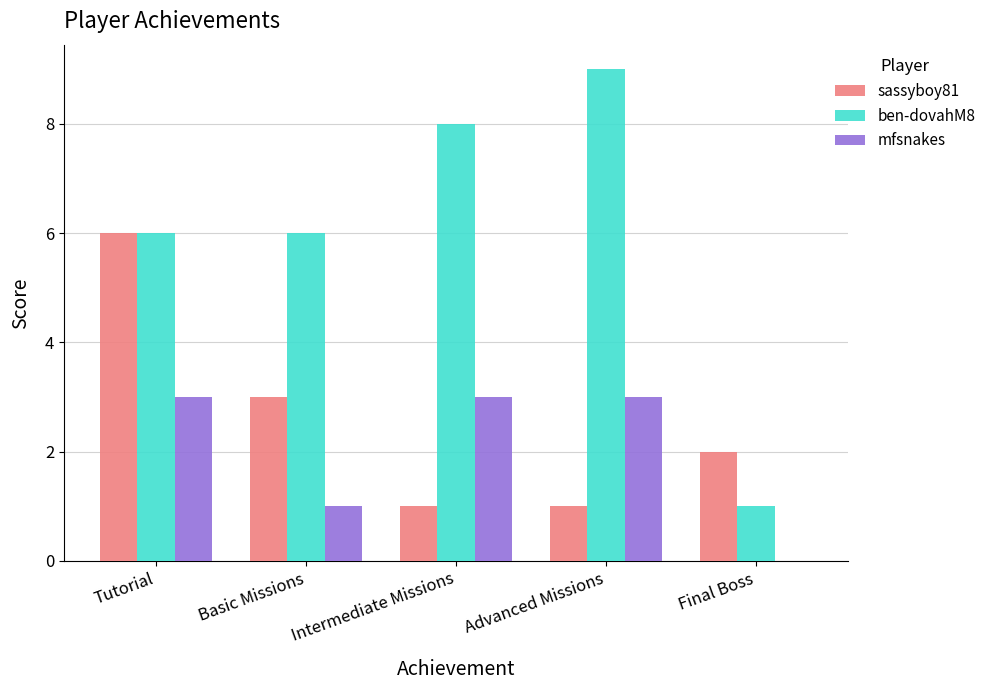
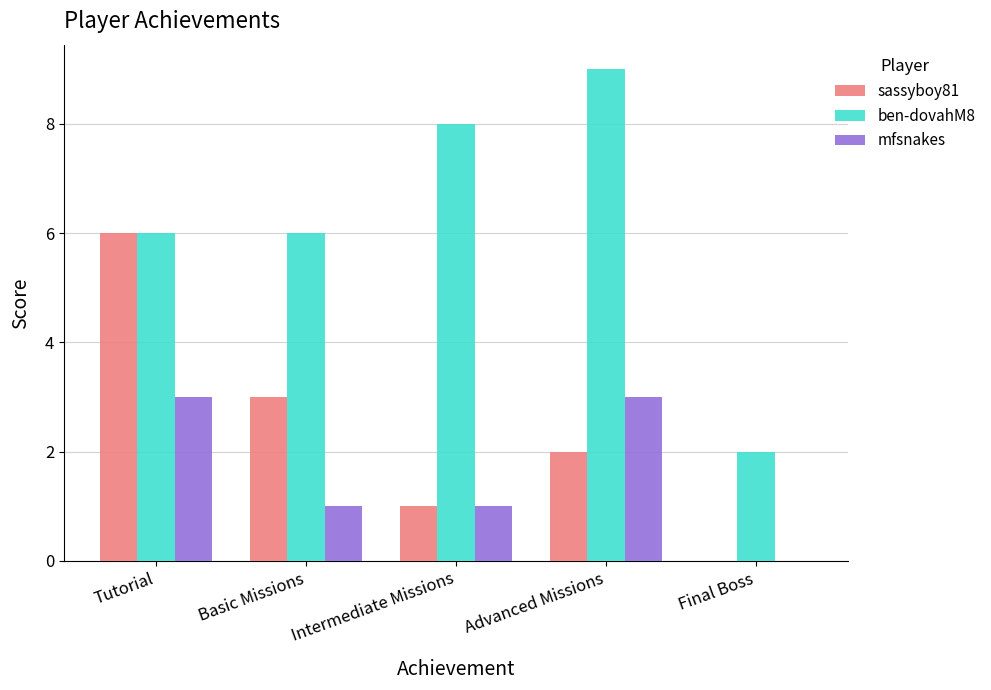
  {
    "sassyboy81": {
      "Tutorial": 6,
      "Basic Missions": 3,
      "Intermediate Missions": 1,
-     "Advanced Missions": 1,
-     "Final Boss": 2
+     "Advanced Missions": 2,
+     "Final Boss": 0
    },
    "ben-dovahM8": {
      "Tutorial": 6,
      "Basic Missions": 6,
      "Intermediate Missions": 8,
      "Advanced Missions": 9,
-     "Final Boss": 1
+     "Final Boss": 2
    },
    "mfsnakes": {
      "Tutorial": 3,
      "Basic Missions": 1,
-     "Intermediate Missions": 3,
+     "Intermediate Missions": 1,
      "Advanced Missions": 3,
      "Final Boss": 0
    }
  }
